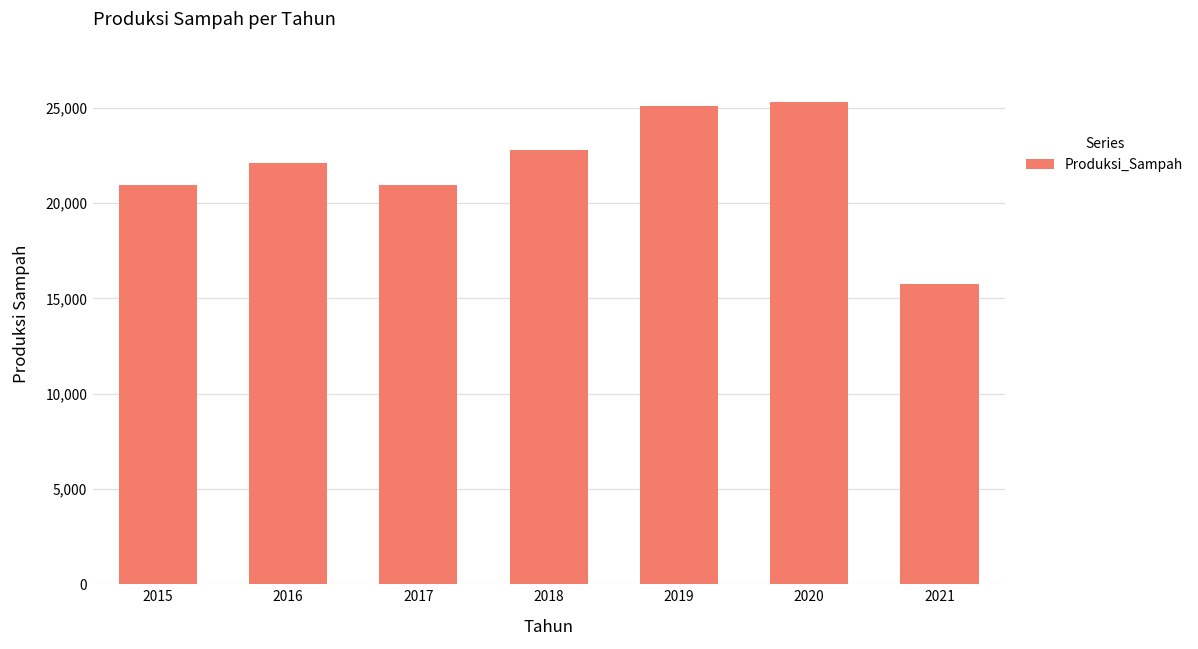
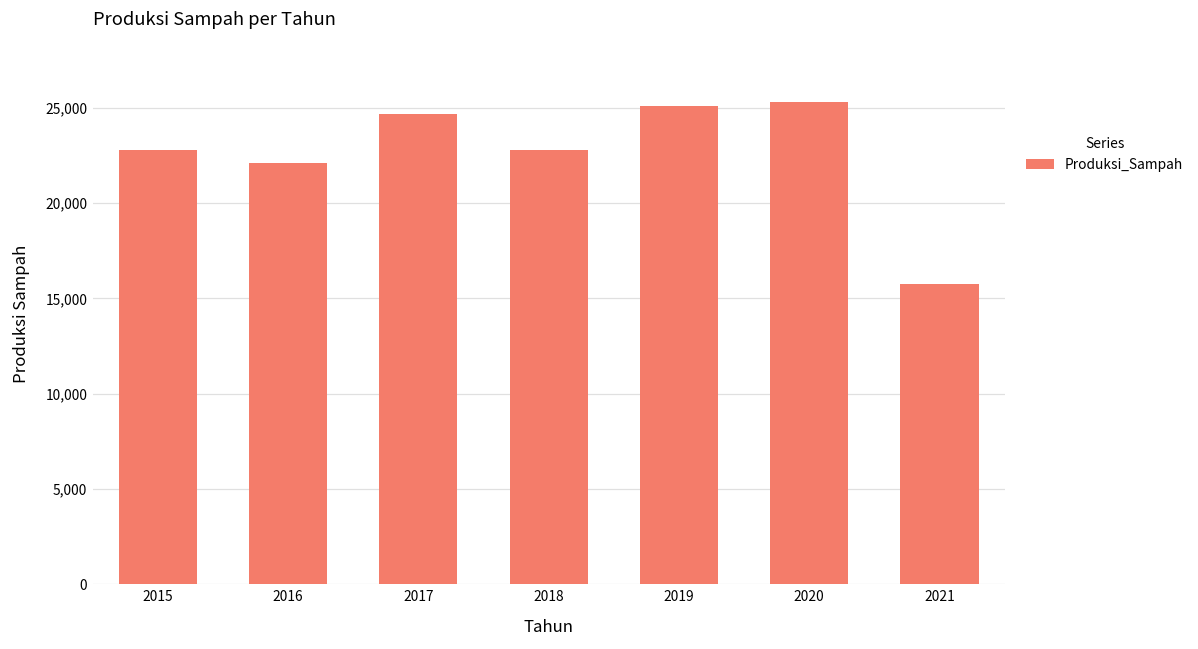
  {
-   "2015": "21,000",
+   "2015": "22,800",
    "2016": "22,100",
-   "2017": "21,000",
+   "2017": "24,700",
    "2018": "22,800",
    "2019": "25,100",
    "2020": "25,300",
    "2021": "15,700"
  }
